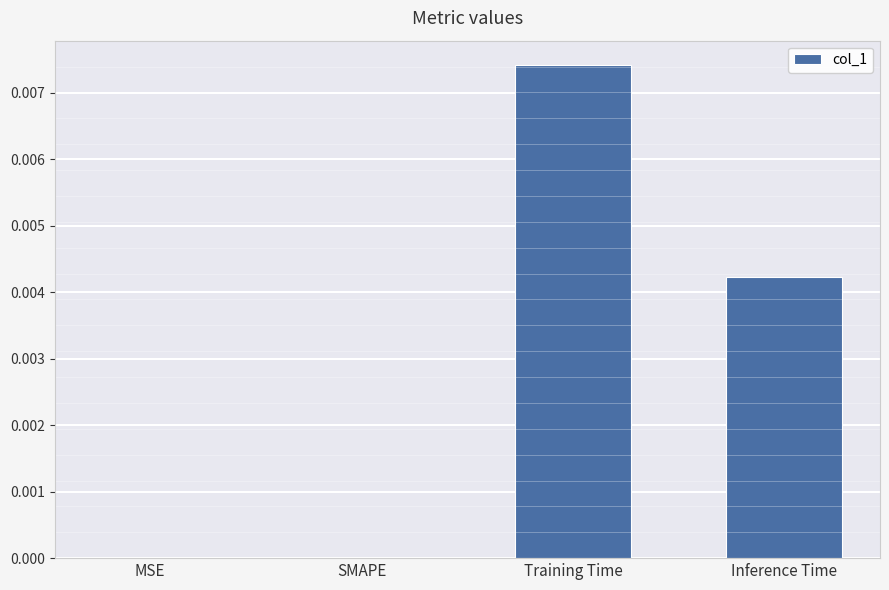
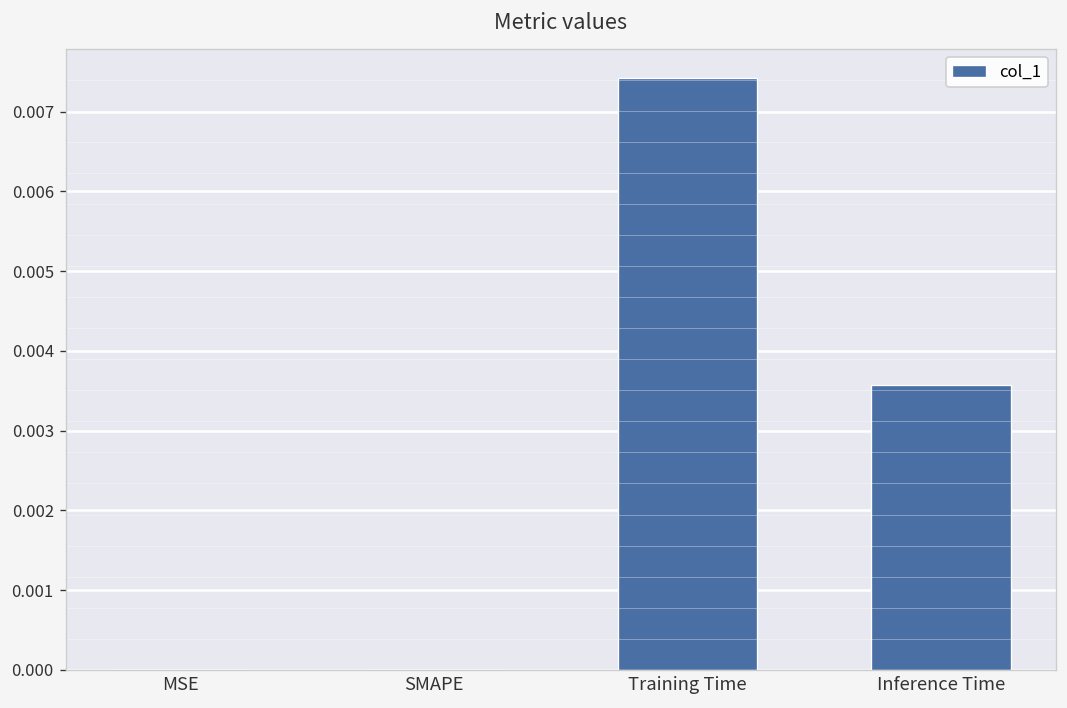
  {
    "MSE": 0.0000,
    "SMAPE": 0.0000,
    "Training Time": 0.0074,
-   "Inference Time": 0.0042
+   "Inference Time": 0.0036
  }
